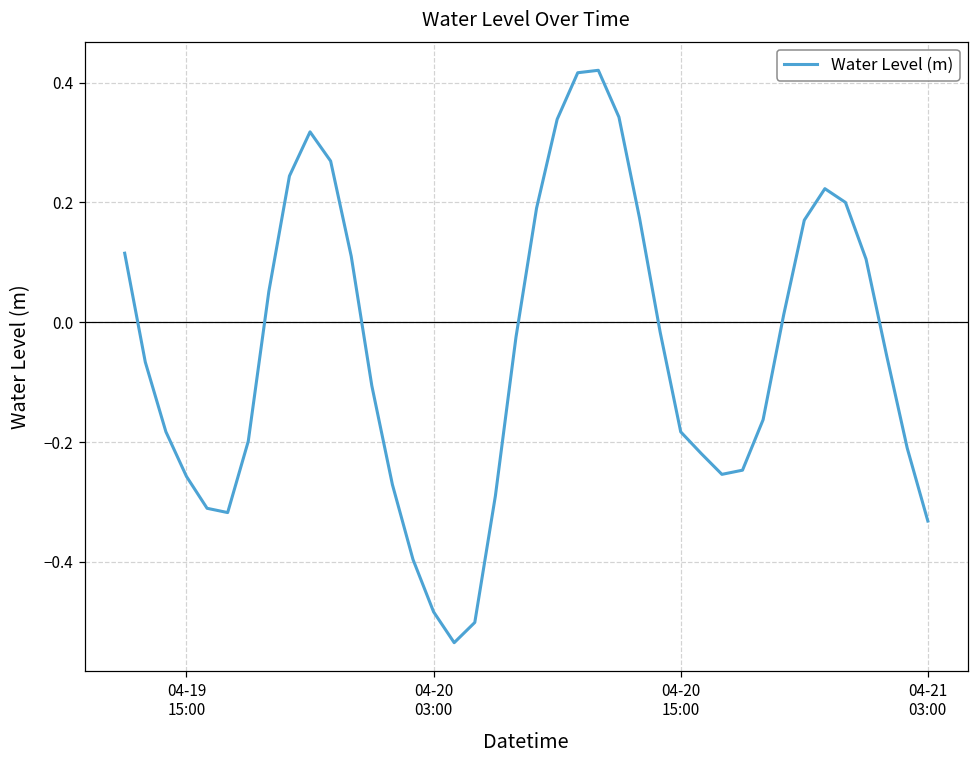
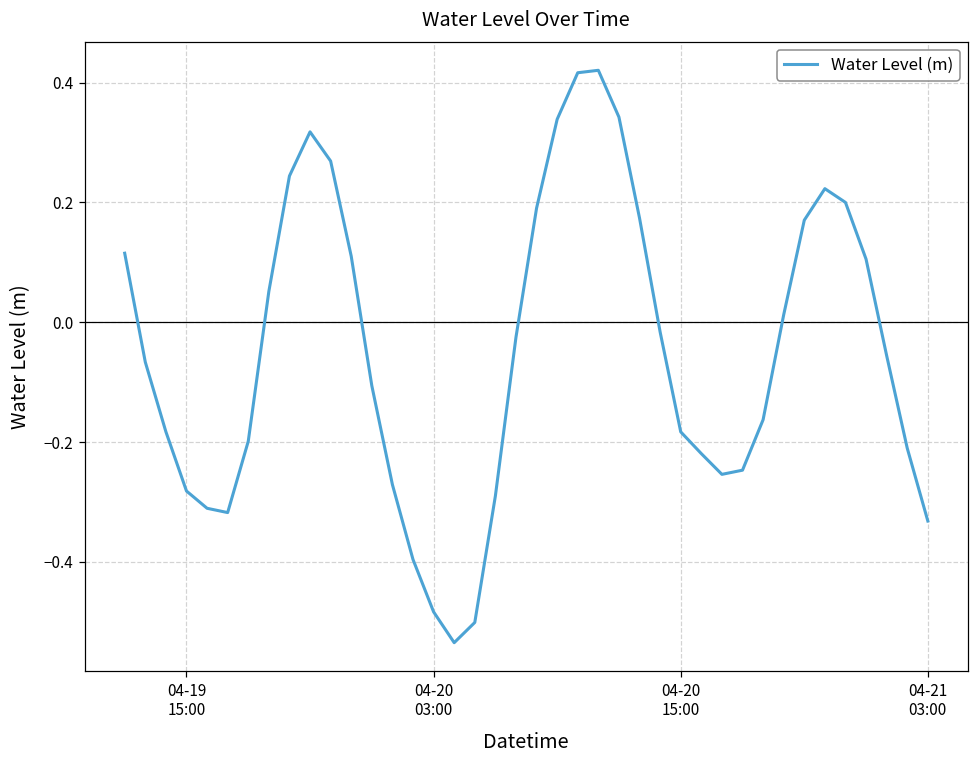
  {
-   "04-19 15:00": -0.26,
+   "04-19 15:00": -0.28,
    "04-20 03:00": -0.48,
    "04-20 15:00": -0.18,
    "04-21 03:00": -0.33
  }
